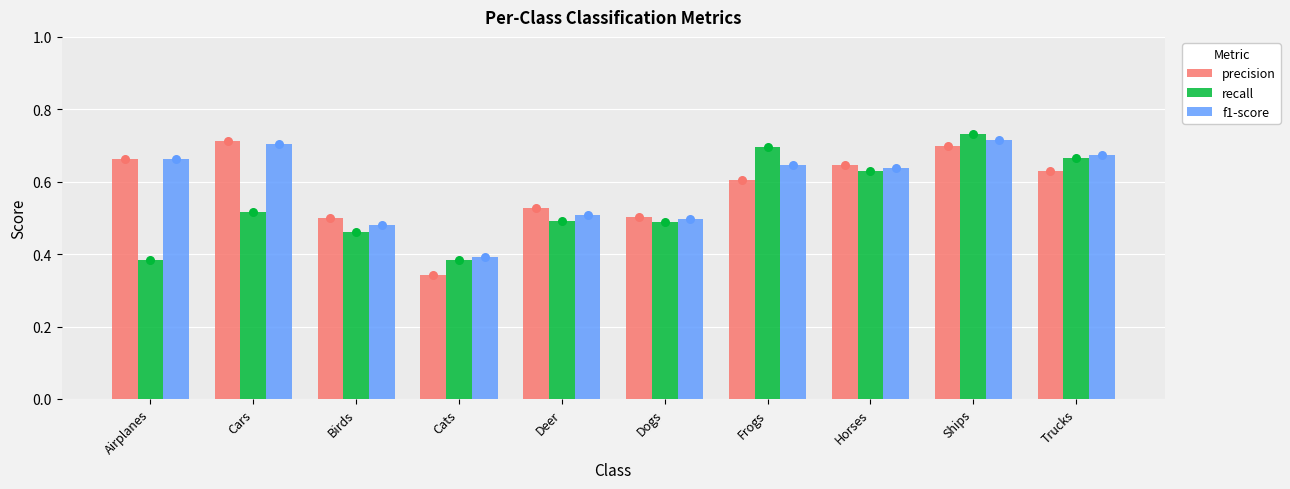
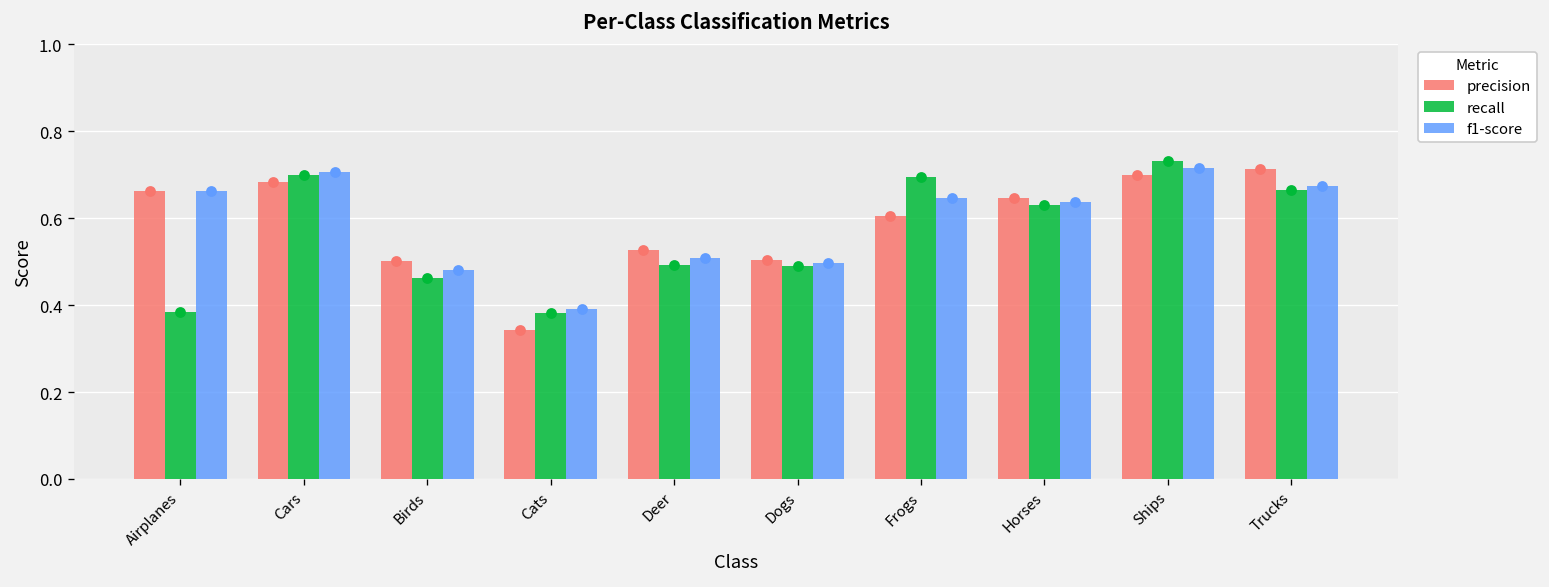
  {
    "precision": {
      "Airplanes": 0.66,
-     "Cars": 0.71,
+     "Cars": 0.68,
      "Birds": 0.50,
      "Cats": 0.34,
      "Deer": 0.53,
      "Dogs": 0.50,
      "Frogs": 0.61,
      "Horses": 0.65,
      "Ships": 0.70,
-     "Trucks": 0.63
+     "Trucks": 0.71
    },
    "recall": {
      "Airplanes": 0.39,
-     "Cars": 0.52,
+     "Cars": 0.70,
      "Birds": 0.46,
      "Cats": 0.38,
      "Deer": 0.49,
      "Dogs": 0.49,
      "Frogs": 0.70,
      "Horses": 0.63,
      "Ships": 0.73,
      "Trucks": 0.67
    },
    "f1-score": {
      "Airplanes": 0.66,
      "Cars": 0.71,
      "Birds": 0.48,
      "Cats": 0.39,
      "Deer": 0.51,
      "Dogs": 0.50,
      "Frogs": 0.65,
      "Horses": 0.64,
      "Ships": 0.72,
      "Trucks": 0.67
    }
  }
